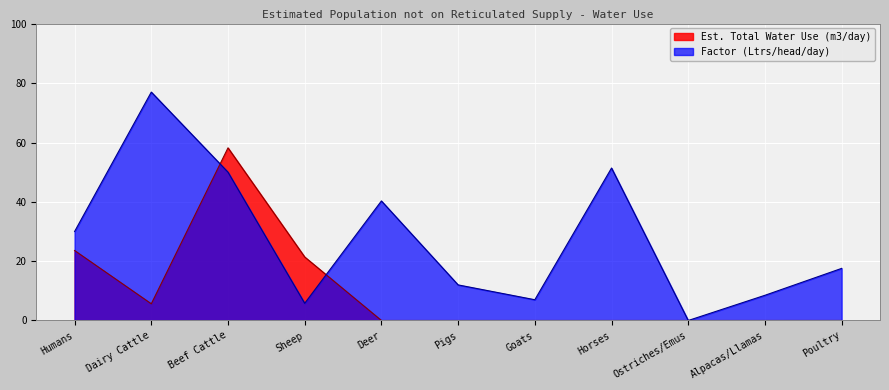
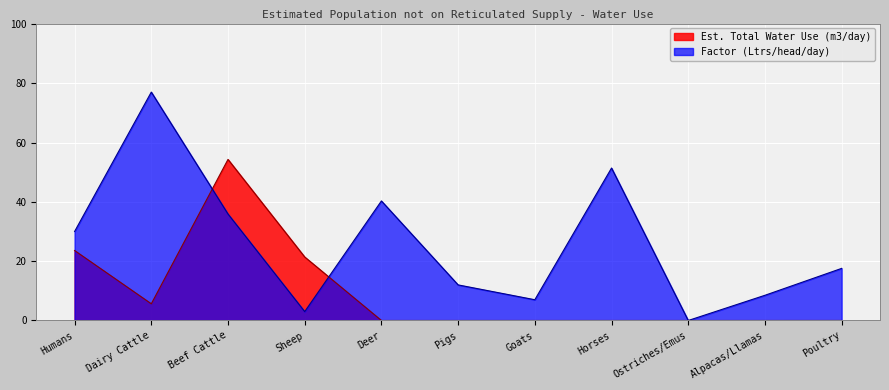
  {
    "Est. Total Water Use (m3/day)": {
      "Humans": 24,
      "Dairy Cattle": 6,
-     "Beef Cattle": 58,
+     "Beef Cattle": 54,
      "Sheep": 21,
      "Deer": 0,
      "Pigs": 0,
      "Goats": 0,
      "Horses": 0,
      "Alpacas/Llamas": 0,
      "Poultry": 0
    },
    "Factor (Ltrs/head/day)": {
      "Humans": 30,
      "Dairy Cattle": 77,
-     "Beef Cattle": 50,
-     "Sheep": 6,
+     "Beef Cattle": 36,
+     "Sheep": 3,
      "Deer": 40,
      "Pigs": 12,
      "Goats": 7,
      "Horses": 51,
      "Alpacas/Llamas": 9,
      "Poultry": 18
    }
  }
